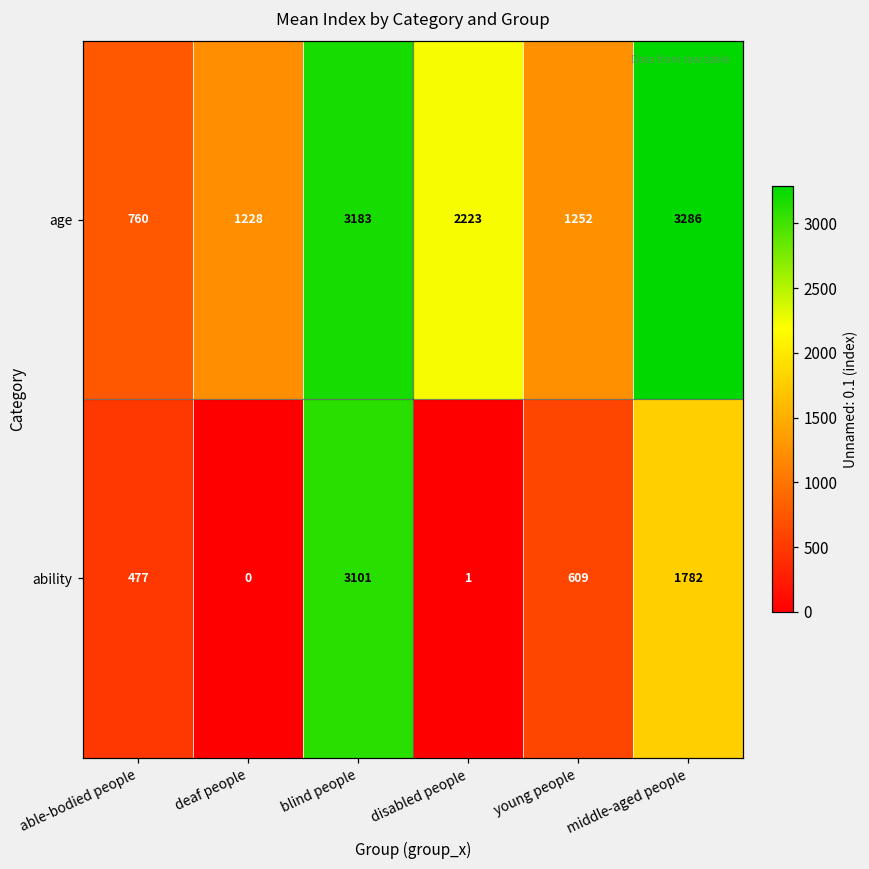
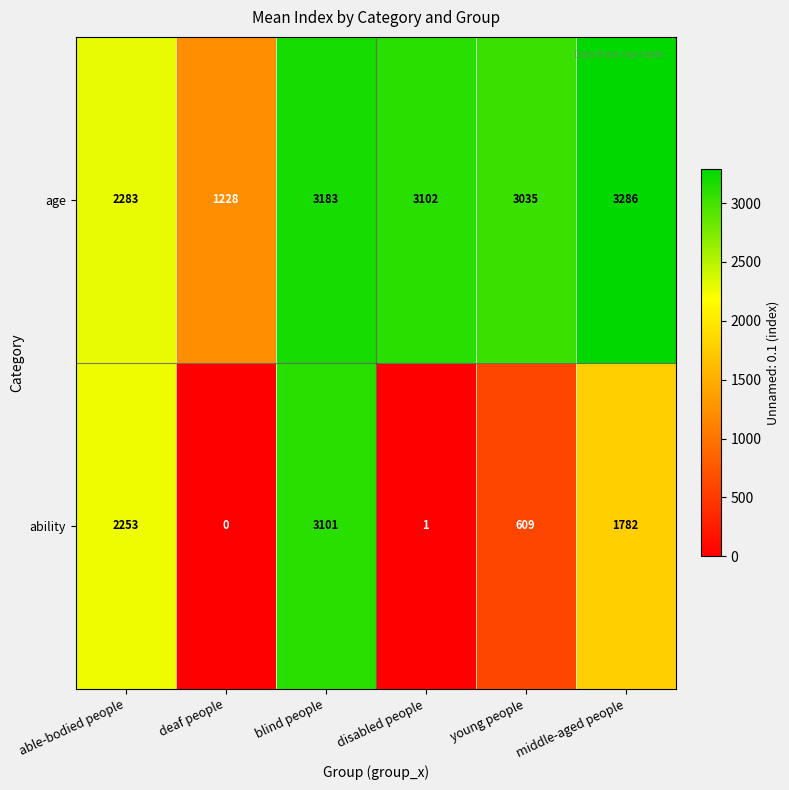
  {
    "age": {
-     "able-bodied people": 760,
+     "able-bodied people": 2283,
      "deaf people": 1228,
      "blind people": 3183,
-     "disabled people": 2223,
-     "young people": 1252
+     "disabled people": 3102,
+     "young people": 3035
    },
    "ability": {
-     "able-bodied people": 477,
+     "able-bodied people": 2253,
      "deaf people": 0,
      "blind people": 3101,
      "disabled people": 1,
      "young people": 609,
      "middle-aged people": 1782
    }
  }
